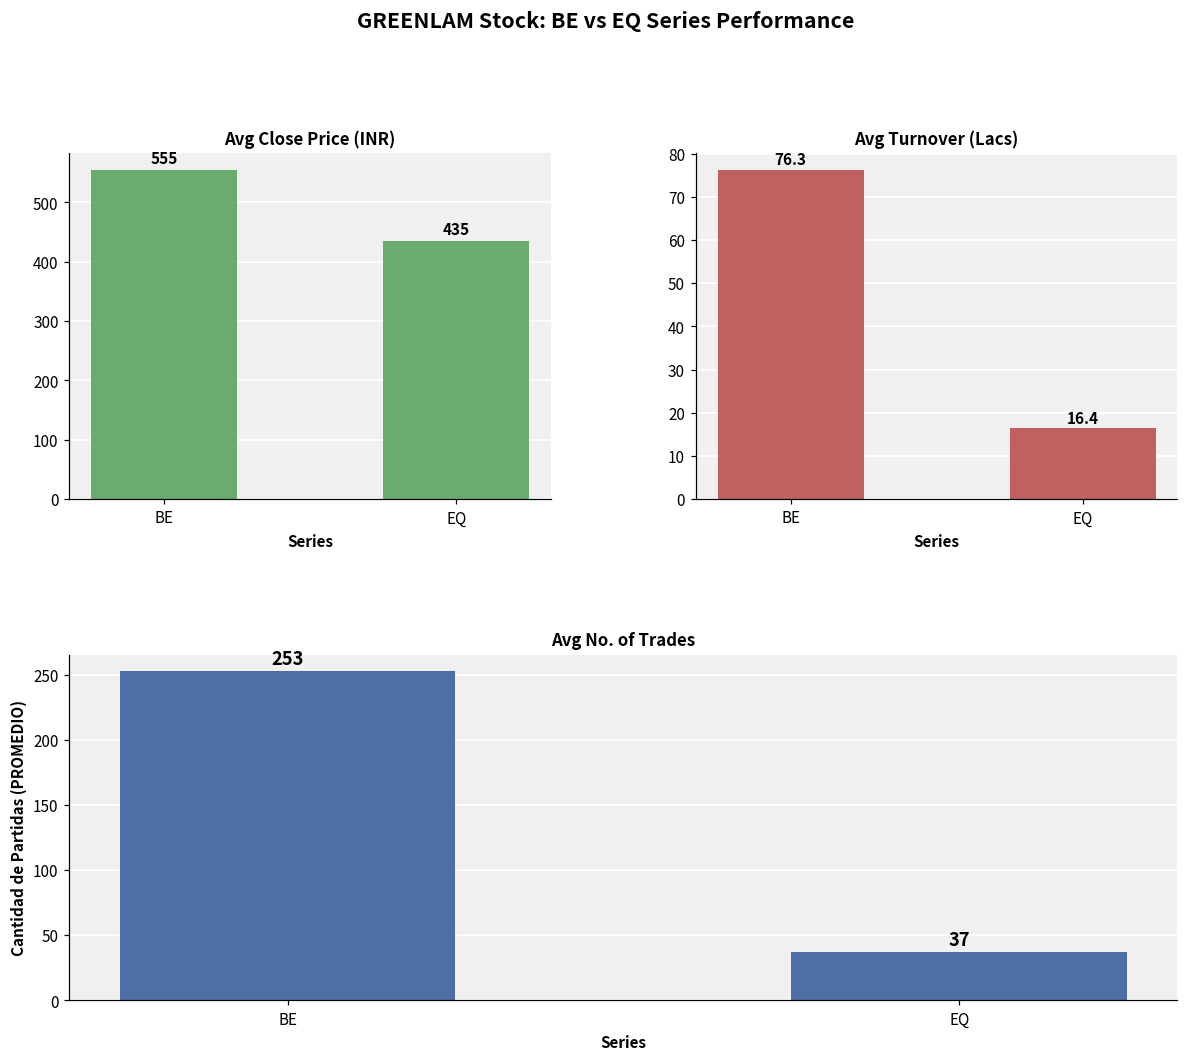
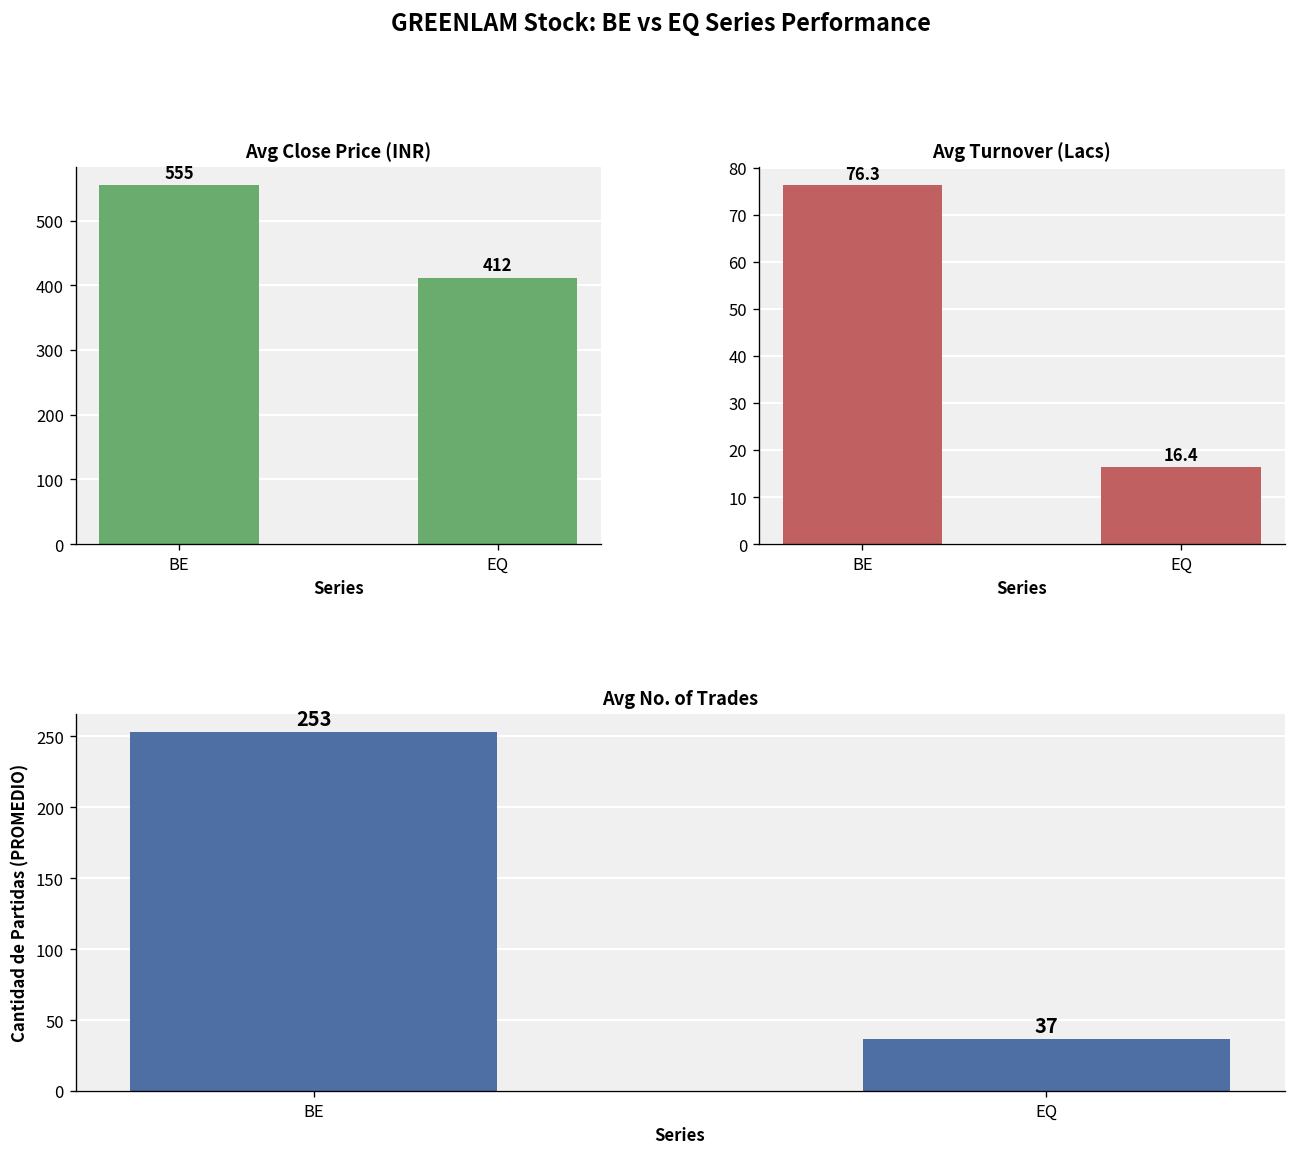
  {
    "Avg Close Price (INR)": {
      "BE": 555,
-     "EQ": 435
+     "EQ": 412
    },
    "Avg Turnover (Lacs)": {
      "BE": 76.3,
      "EQ": 16.4
    },
    "Avg No. of Trades": {
      "BE": 253,
      "EQ": 37
    }
  }
